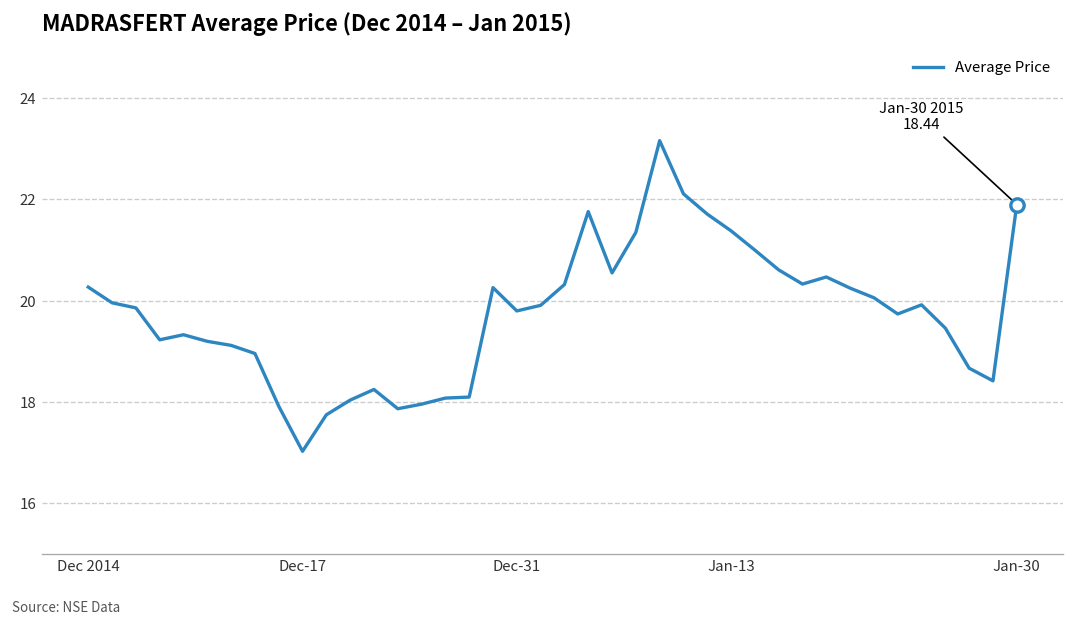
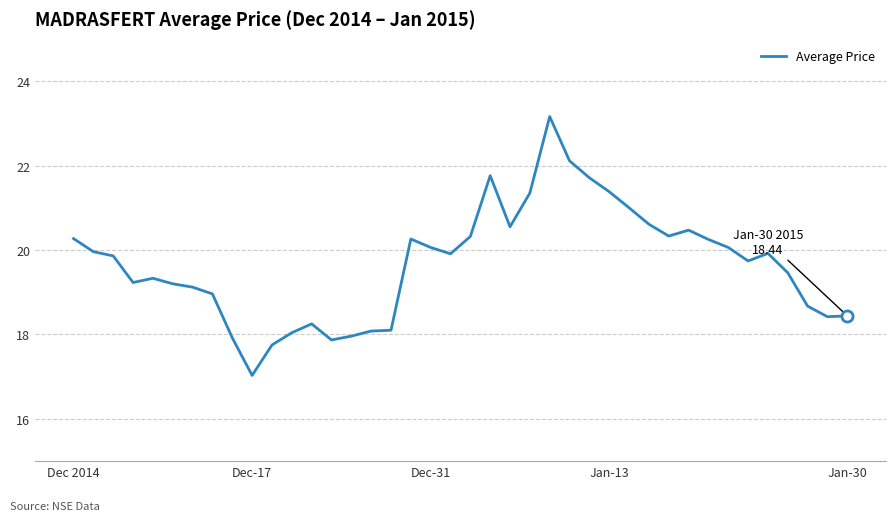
  {
    "Average Price": {
      "Dec 2014": 20.3,
      "Dec-17": 17.0,
-     "Dec-31": 19.8,
+     "Dec-31": 20.1,
      "Jan-13": 21.4,
-     "Jan-30": 21.9
+     "Jan-30": 18.4
    }
  }
